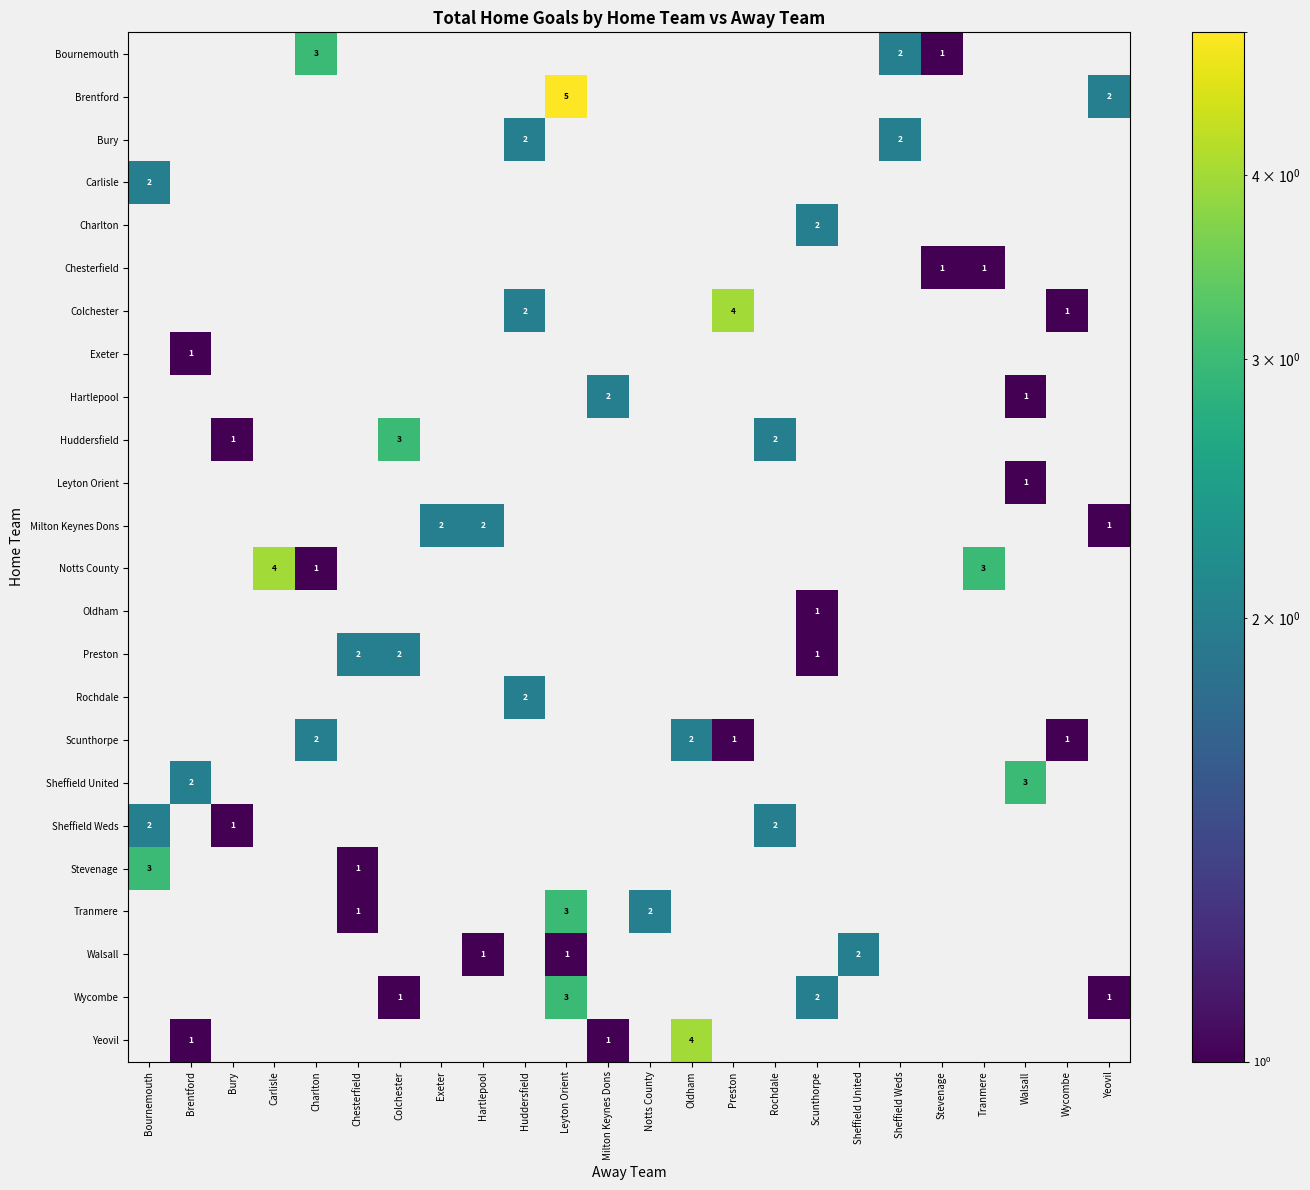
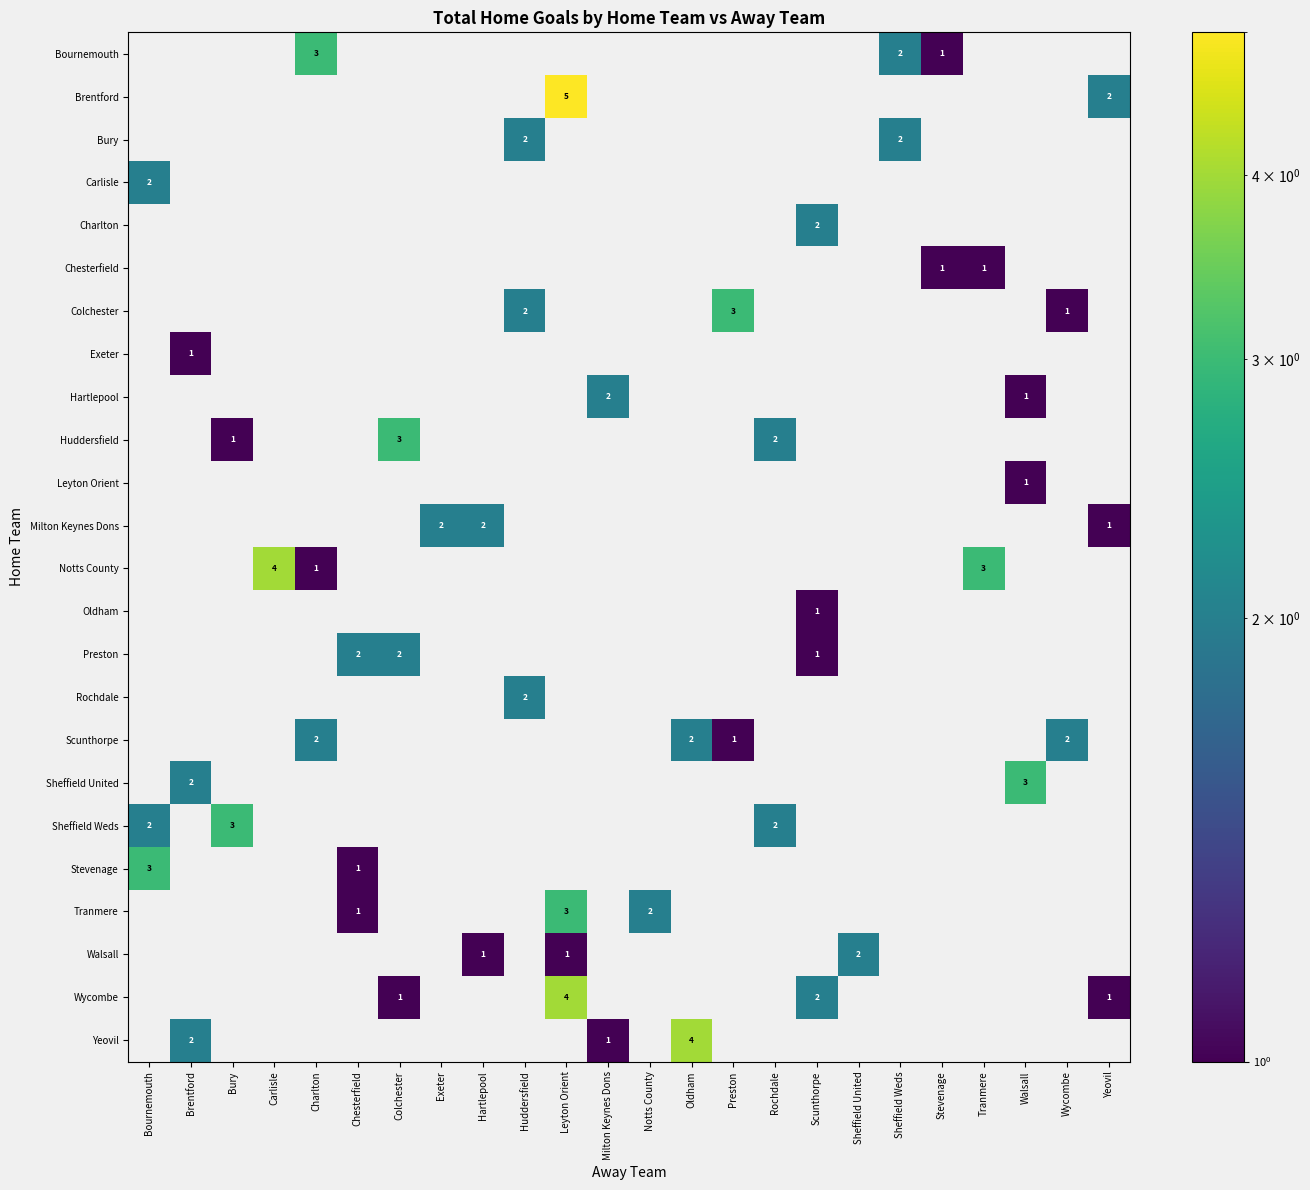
  {
    "Bournemouth": {
      "Charlton": 3,
      "Sheffield Weds": 2,
      "Stevenage": 1
    },
    "Brentford": {
      "Leyton Orient": 5,
      "Yeovil": 2
    },
    "Bury": {
      "Huddersfield": 2,
      "Sheffield Weds": 2
    },
    "Carlisle": {
      "Bournemouth": 2
    },
    "Charlton": {
      "Scunthorpe": 2
    },
    "Chesterfield": {
      "Stevenage": 1,
      "Tranmere": 1
    },
    "Colchester": {
      "Huddersfield": 2,
-     "Preston": 4,
+     "Preston": 3,
      "Wycombe": 1
    },
    "Exeter": {
      "Brentford": 1
    },
    "Hartlepool": {
      "Milton Keynes Dons": 2,
      "Walsall": 1
    },
    "Huddersfield": {
      "Bury": 1,
      "Colchester": 3,
      "Rochdale": 2
    },
    "Leyton Orient": {
      "Walsall": 1
    },
    "Milton Keynes Dons": {
      "Exeter": 2,
      "Hartlepool": 2,
      "Yeovil": 1
    },
    "Notts County": {
      "Carlisle": 4,
      "Charlton": 1,
      "Tranmere": 3
    },
    "Oldham": {
      "Scunthorpe": 1
    },
    "Preston": {
      "Chesterfield": 2,
      "Colchester": 2,
      "Scunthorpe": 1
    },
    "Rochdale": {
      "Huddersfield": 2
    },
    "Scunthorpe": {
      "Charlton": 2,
      "Oldham": 2,
      "Preston": 1,
-     "Wycombe": 1
+     "Wycombe": 2
    },
    "Sheffield United": {
      "Brentford": 2,
      "Walsall": 3
    },
    "Sheffield Weds": {
      "Bournemouth": 2,
-     "Bury": 1,
+     "Bury": 3,
      "Rochdale": 2
    },
    "Stevenage": {
      "Bournemouth": 3,
      "Chesterfield": 1
    },
    "Tranmere": {
      "Chesterfield": 1,
      "Leyton Orient": 3,
      "Notts County": 2
    },
    "Walsall": {
      "Hartlepool": 1,
      "Leyton Orient": 1,
      "Sheffield United": 2
    },
    "Wycombe": {
      "Colchester": 1,
-     "Leyton Orient": 3,
+     "Leyton Orient": 4,
      "Scunthorpe": 2,
      "Yeovil": 1
    },
    "Yeovil": {
-     "Brentford": 1,
+     "Brentford": 2,
      "Milton Keynes Dons": 1,
      "Oldham": 4
    }
  }
